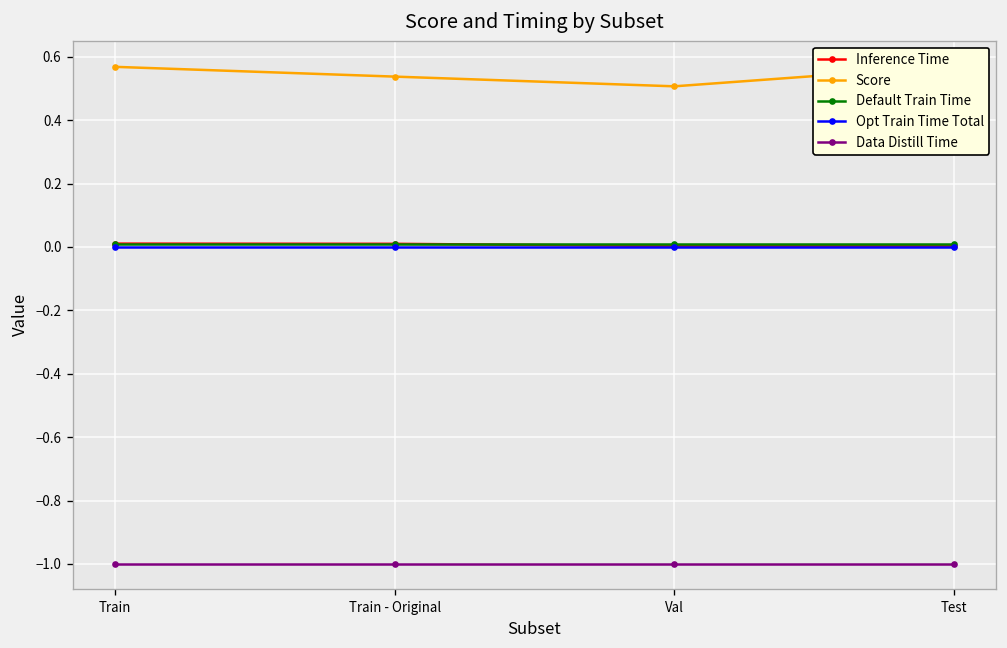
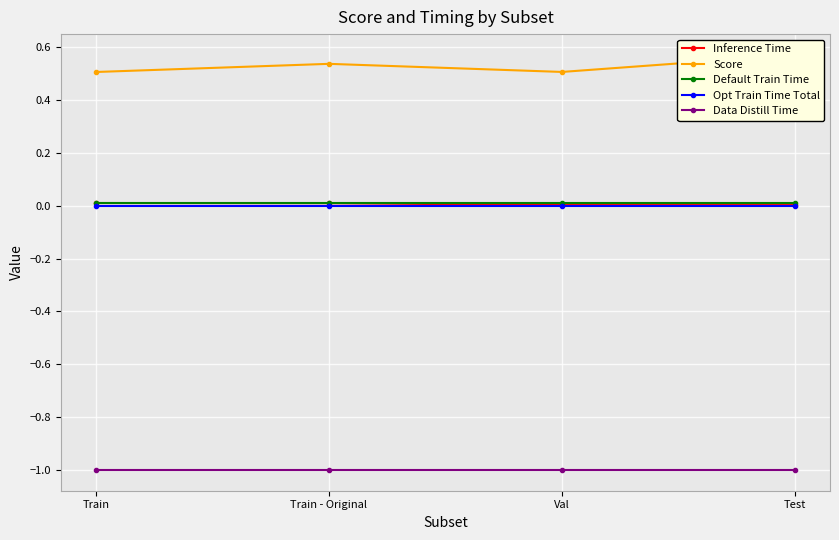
  {
    "Score": {
-     "Train": 0.57,
+     "Train": 0.51,
      "Train - Original": 0.54,
      "Val": 0.51
    },
    "Opt Train Time Total": {
      "Train": 0.00,
      "Train - Original": 0.00
    },
    "Data Distill Time": {
      "Train": -1.00,
      "Train - Original": -1.00,
      "Val": -1.00,
      "Test": -1.00
    }
  }
